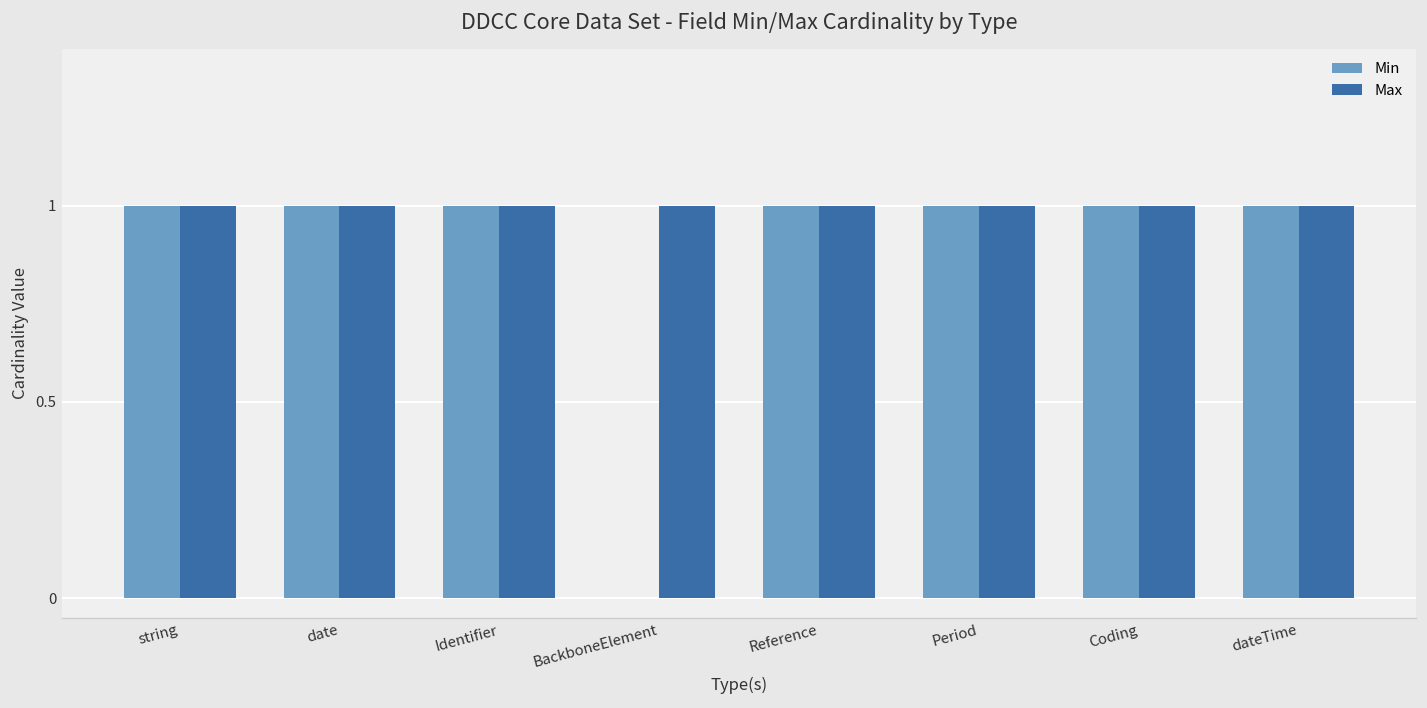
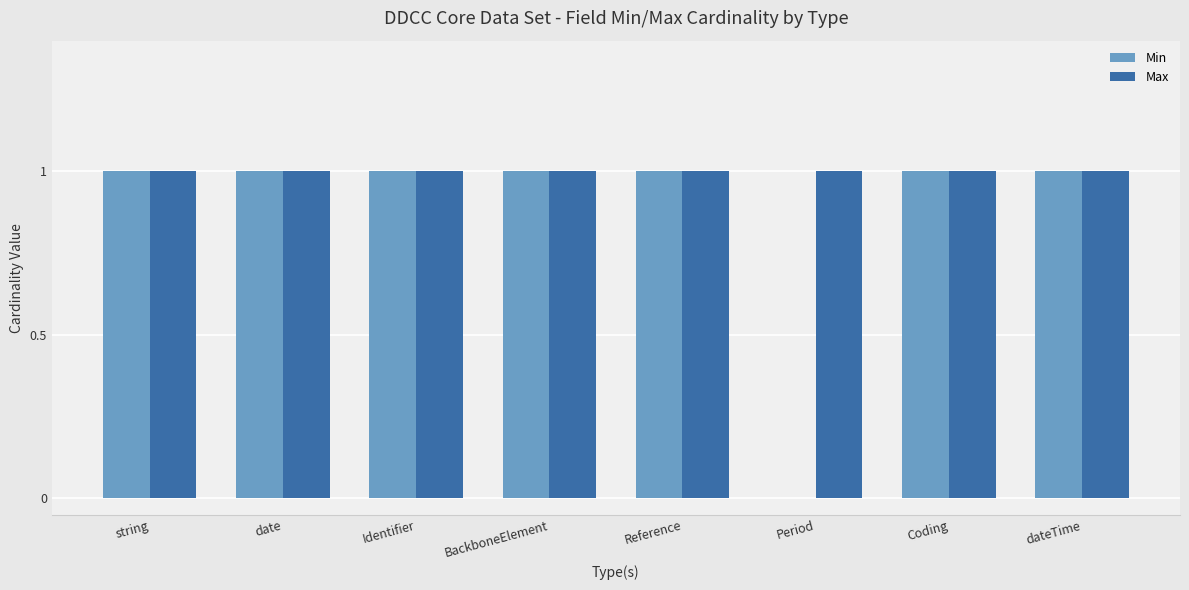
  {
    "Min": {
      "string": 1,
      "date": 1,
      "Identifier": 1,
-     "BackboneElement": 0,
+     "BackboneElement": 1,
      "Reference": 1,
-     "Period": 1,
+     "Period": 0,
      "Coding": 1,
      "dateTime": 1
    },
    "Max": {
      "string": 1,
      "date": 1,
      "Identifier": 1,
      "BackboneElement": 1,
      "Reference": 1,
      "Period": 1,
      "Coding": 1,
      "dateTime": 1
    }
  }
